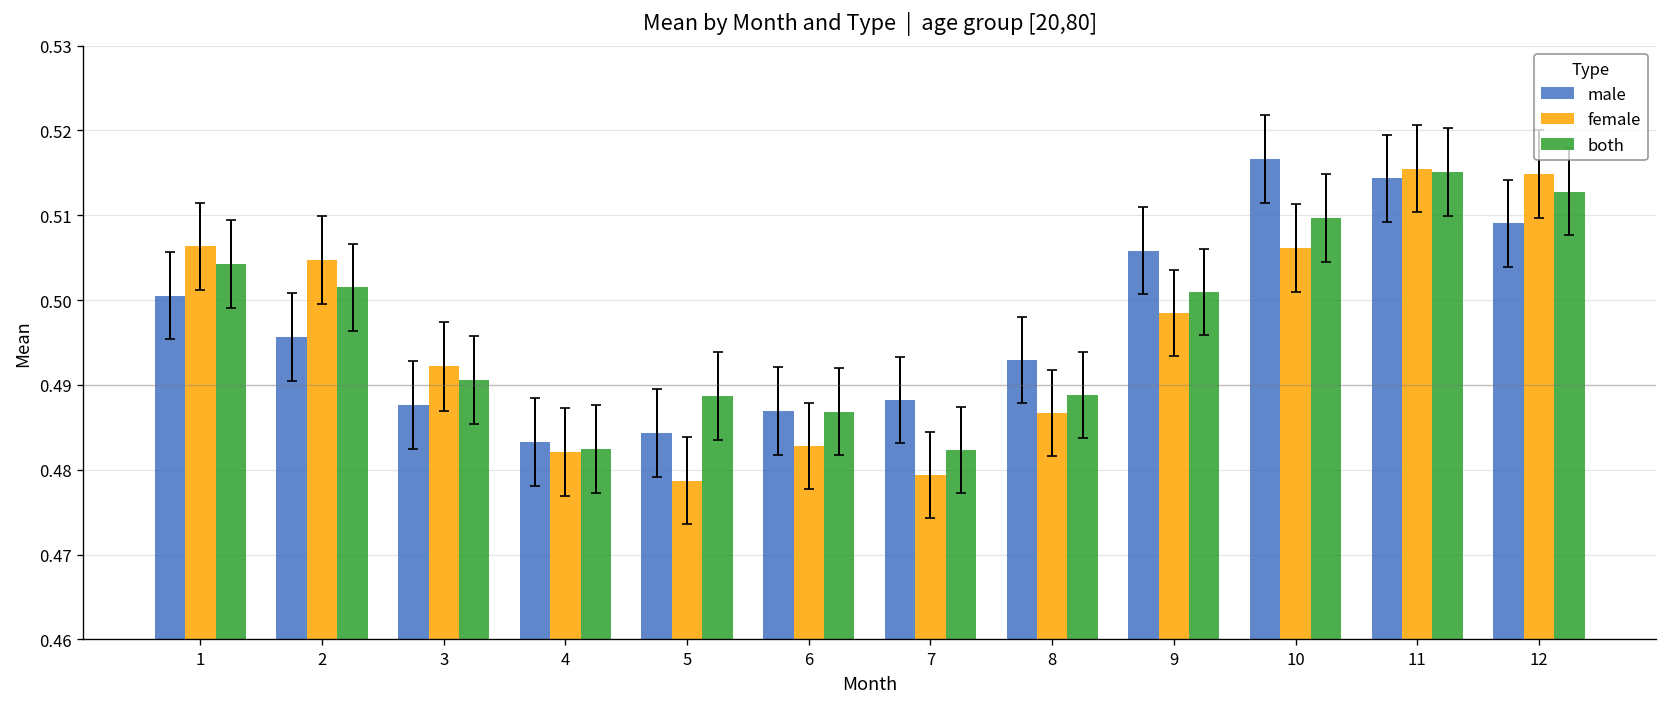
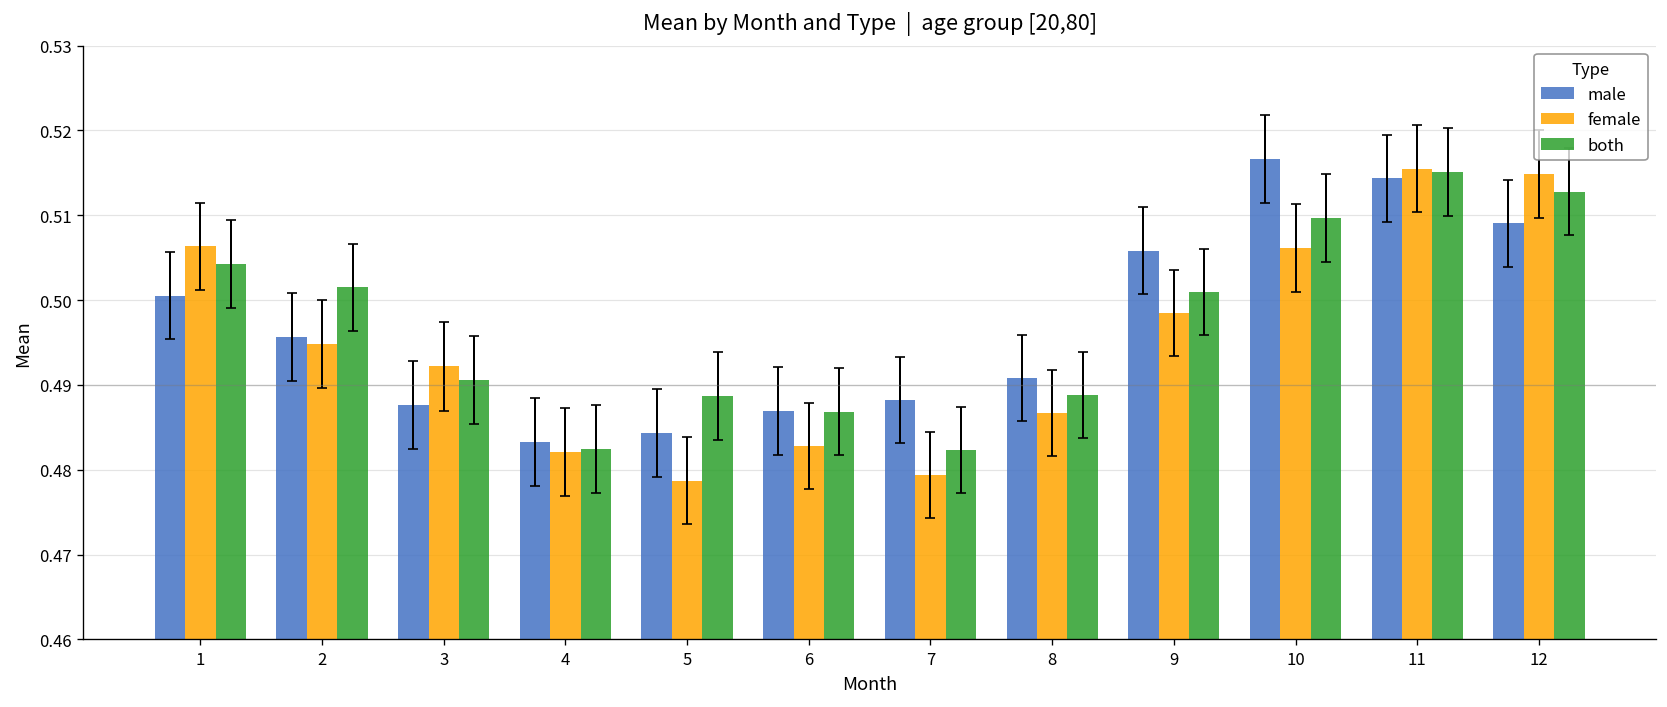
  {
    "male": {
      "1": 0.501,
      "2": 0.496,
      "3": 0.488,
      "4": 0.483,
      "5": 0.484,
      "6": 0.487,
      "7": 0.488,
-     "8": 0.493,
+     "8": 0.491,
      "9": 0.506,
      "10": 0.517,
      "11": 0.514,
      "12": 0.509
    },
    "female": {
      "1": 0.506,
-     "2": 0.505,
+     "2": 0.495,
      "3": 0.492,
      "4": 0.482,
      "5": 0.479,
      "6": 0.483,
      "7": 0.479,
      "8": 0.487,
      "9": 0.498,
      "10": 0.506,
      "11": 0.515,
      "12": 0.515
    },
    "both": {
      "1": 0.504,
      "2": 0.501,
      "3": 0.491,
      "4": 0.482,
      "5": 0.489,
      "6": 0.487,
      "7": 0.482,
      "8": 0.489,
      "9": 0.501,
      "10": 0.510,
      "11": 0.515,
      "12": 0.513
    }
  }
